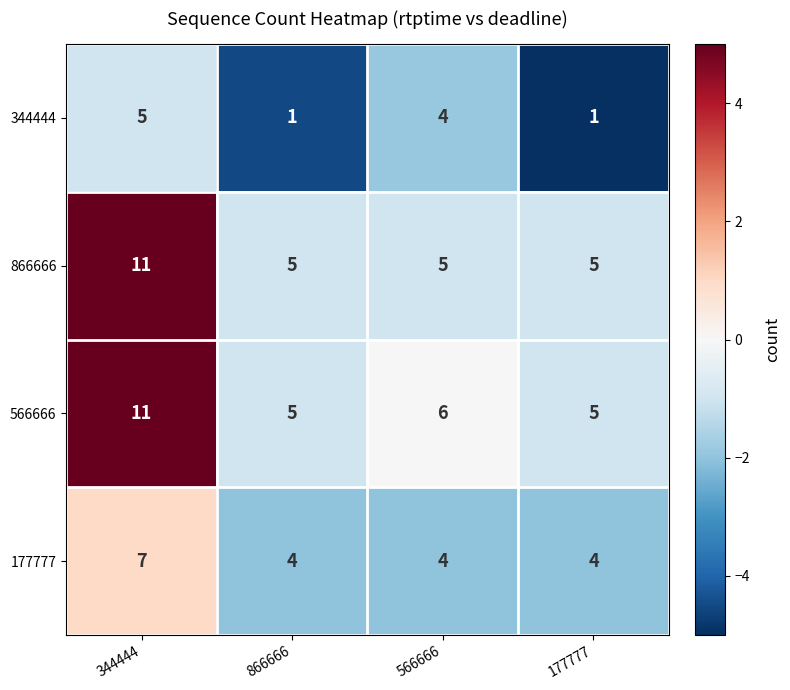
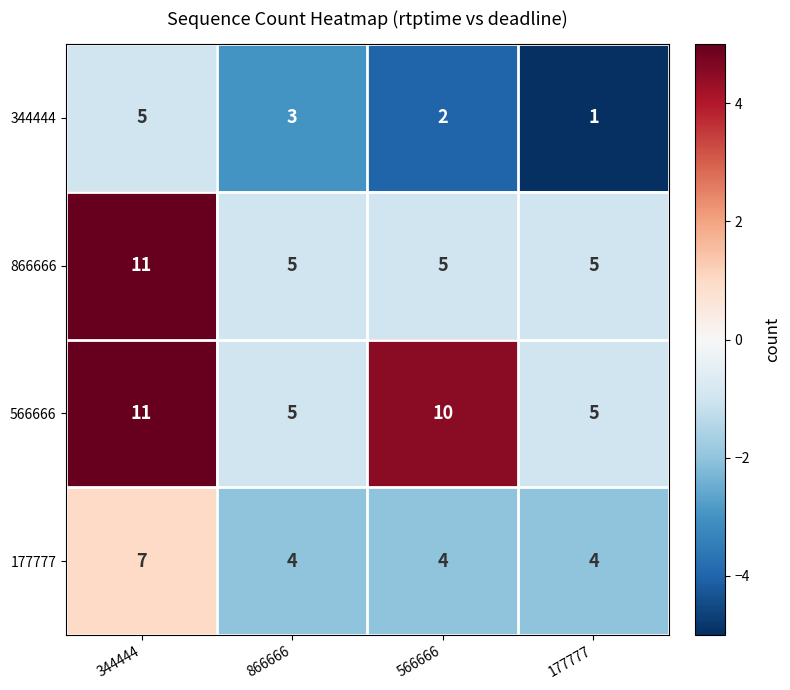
  {
    "344444": {
      "344444": 5,
-     "866666": 1,
-     "566666": 4,
+     "866666": 3,
+     "566666": 2,
      "177777": 1
    },
    "866666": {
      "344444": 11,
      "866666": 5,
      "566666": 5,
      "177777": 5
    },
    "566666": {
      "344444": 11,
      "866666": 5,
-     "566666": 6,
+     "566666": 10,
      "177777": 5
    },
    "177777": {
      "344444": 7,
      "866666": 4,
      "566666": 4,
      "177777": 4
    }
  }
